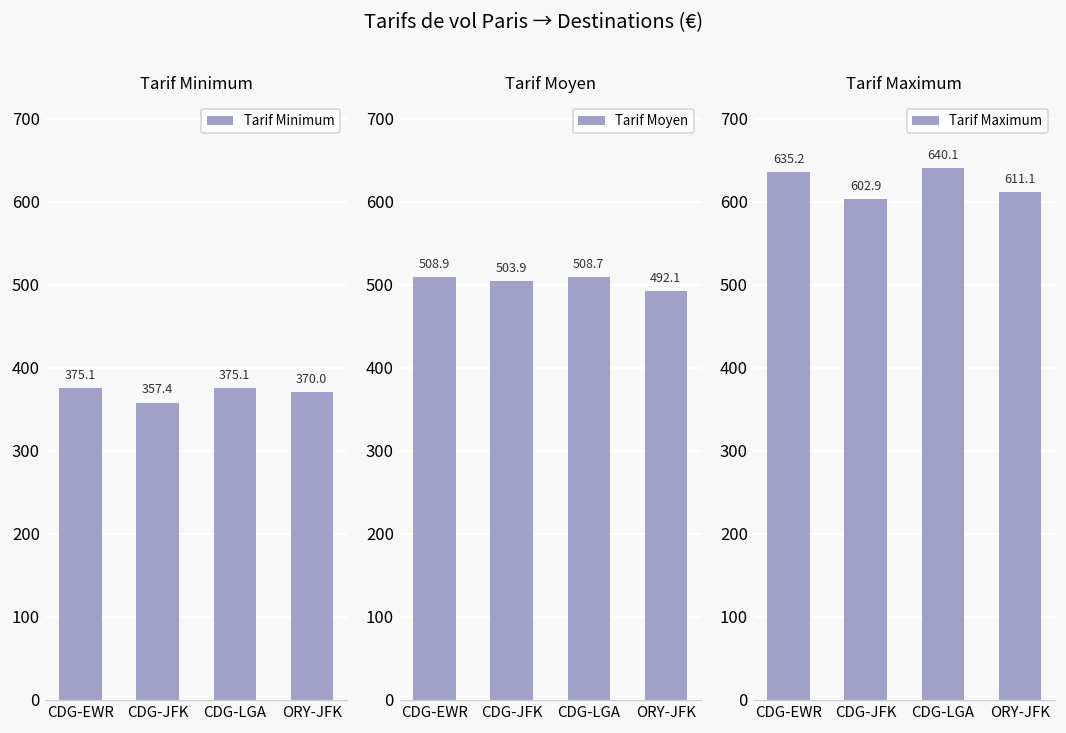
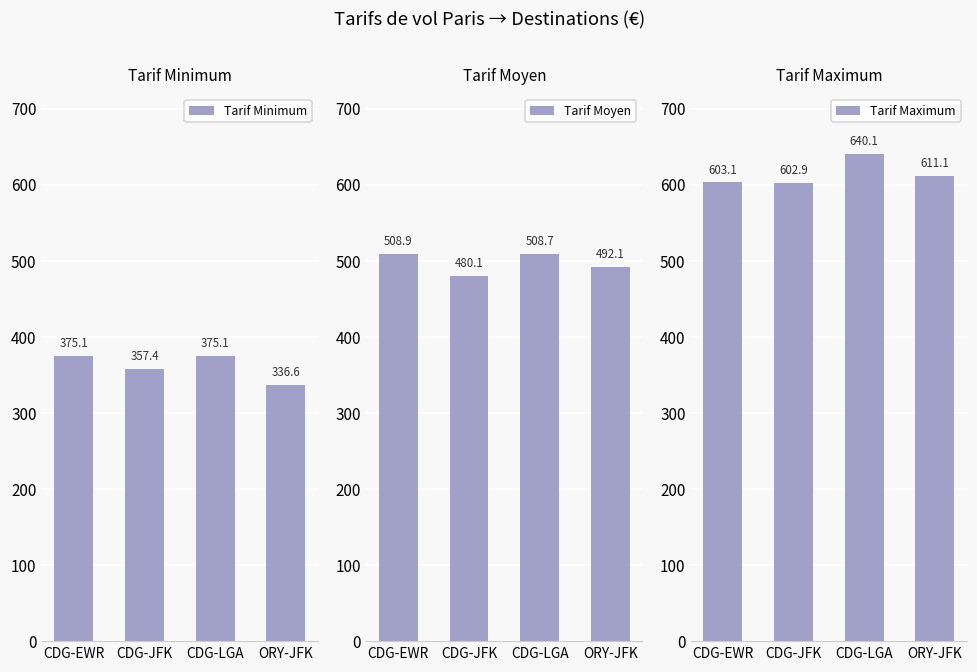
  {
    "Tarif Minimum": {
      "CDG-EWR": 375.1,
      "CDG-JFK": 357.4,
      "CDG-LGA": 375.1,
-     "ORY-JFK": 370.0
+     "ORY-JFK": 336.6
    },
    "Tarif Moyen": {
      "CDG-EWR": 508.9,
-     "CDG-JFK": 503.9,
+     "CDG-JFK": 480.1,
      "CDG-LGA": 508.7,
      "ORY-JFK": 492.1
    },
    "Tarif Maximum": {
-     "CDG-EWR": 635.2,
+     "CDG-EWR": 603.1,
      "CDG-JFK": 602.9,
      "CDG-LGA": 640.1,
      "ORY-JFK": 611.1
    }
  }
